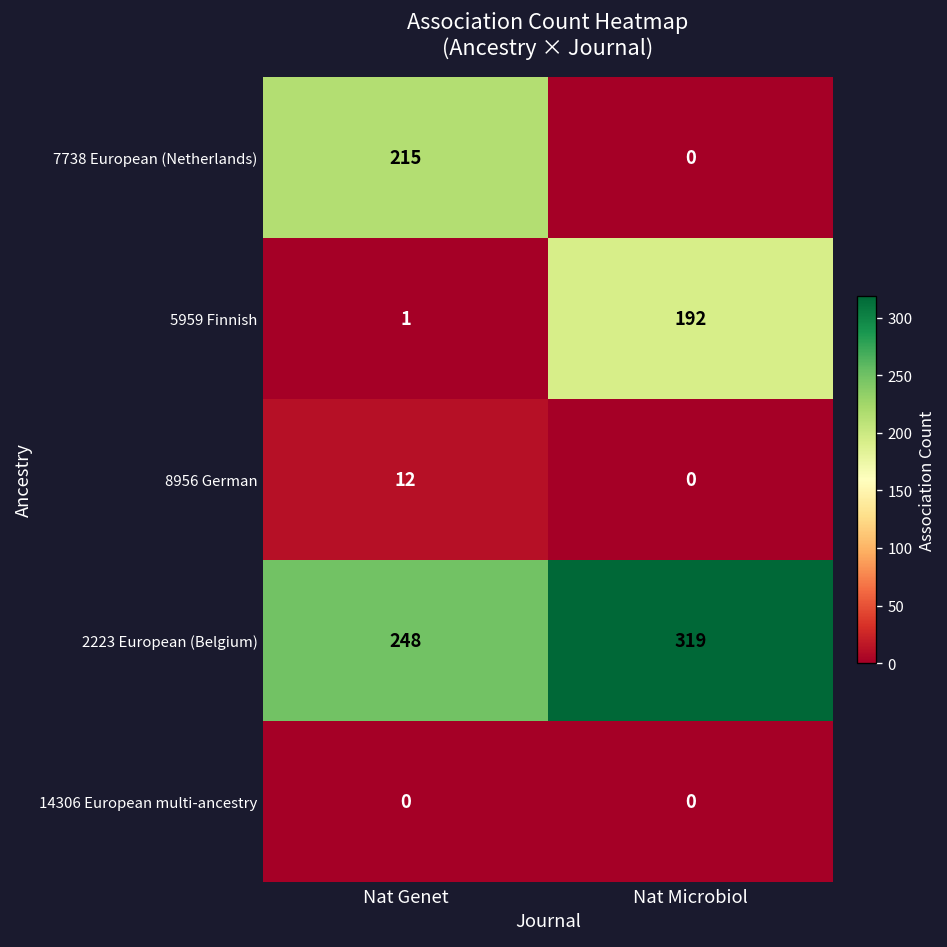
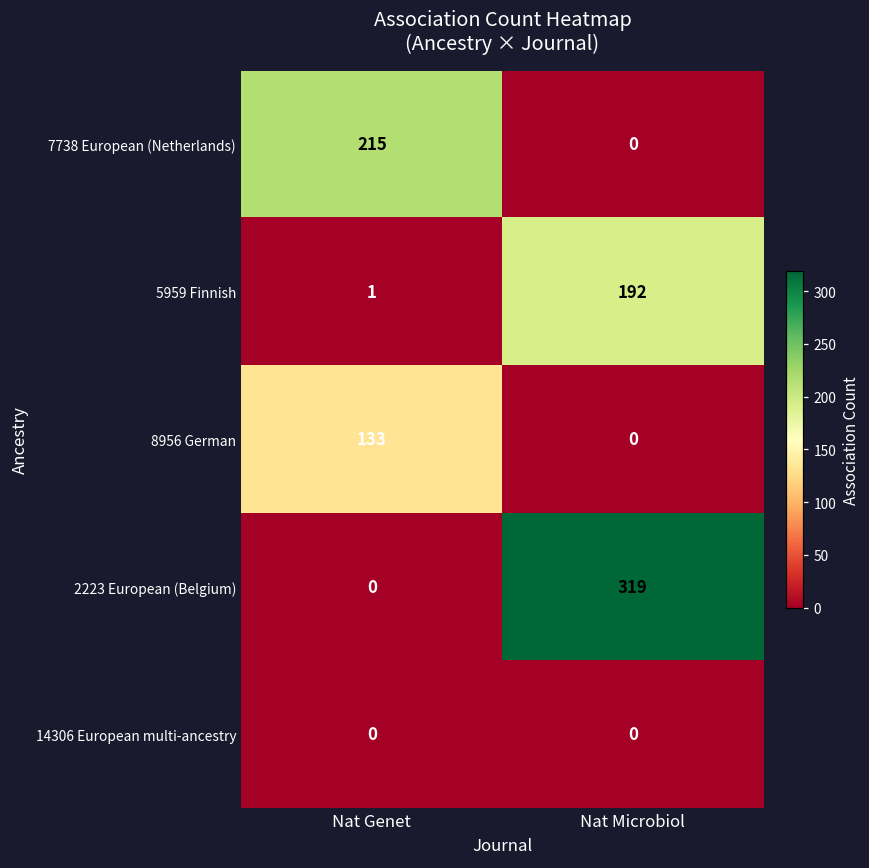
  {
    "7738 European (Netherlands)": {
      "Nat Genet": 215,
      "Nat Microbiol": 0
    },
    "5959 Finnish": {
      "Nat Genet": 1,
      "Nat Microbiol": 192
    },
    "8956 German": {
-     "Nat Genet": 12,
+     "Nat Genet": 133,
      "Nat Microbiol": 0
    },
    "2223 European (Belgium)": {
-     "Nat Genet": 248,
+     "Nat Genet": 0,
      "Nat Microbiol": 319
    },
    "14306 European multi-ancestry": {
      "Nat Genet": 0,
      "Nat Microbiol": 0
    }
  }
